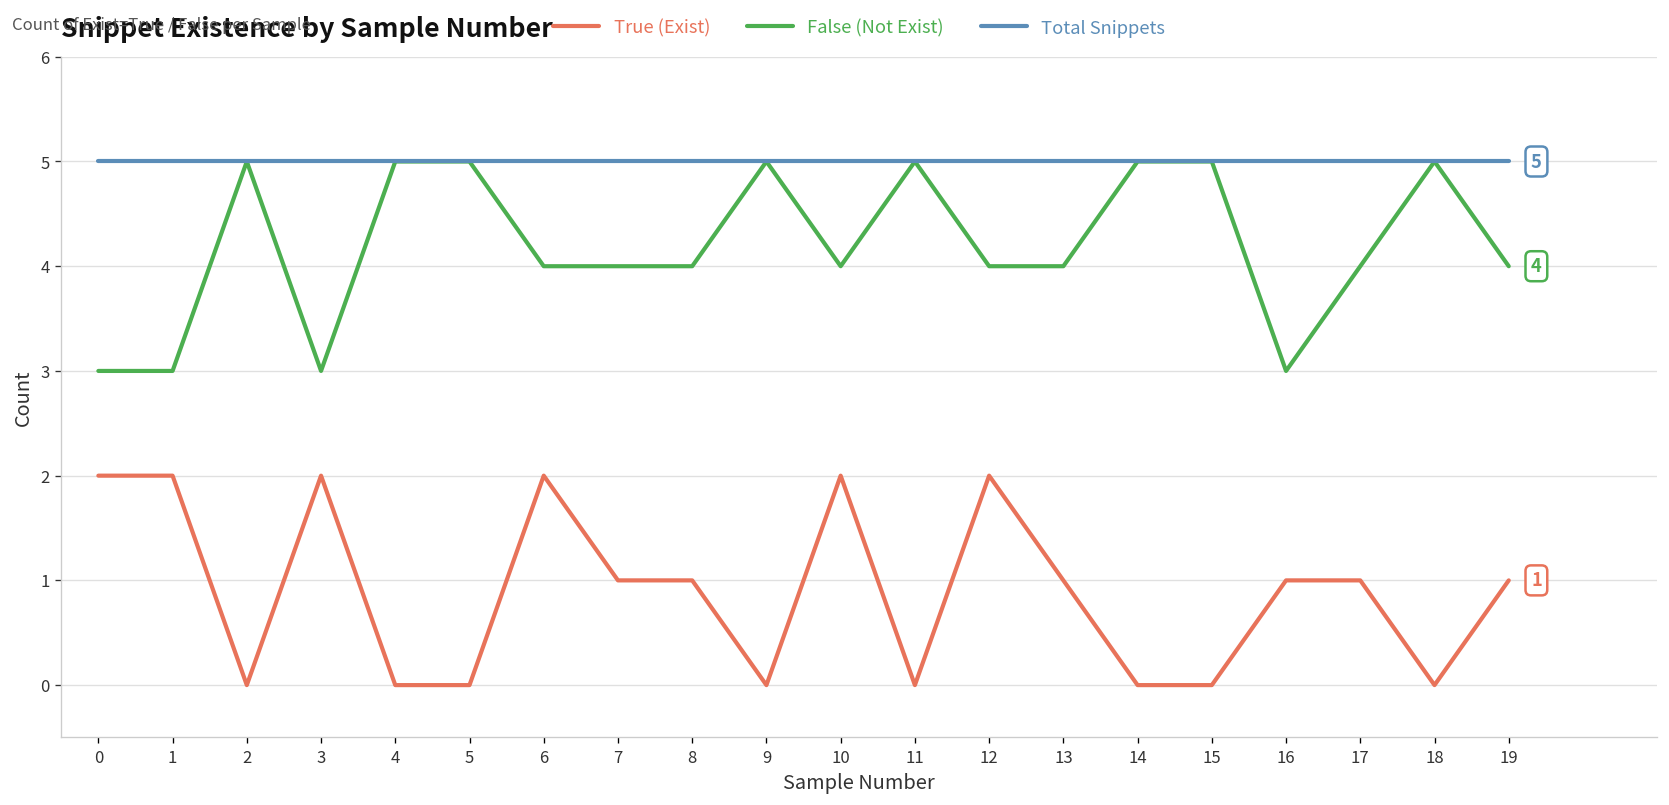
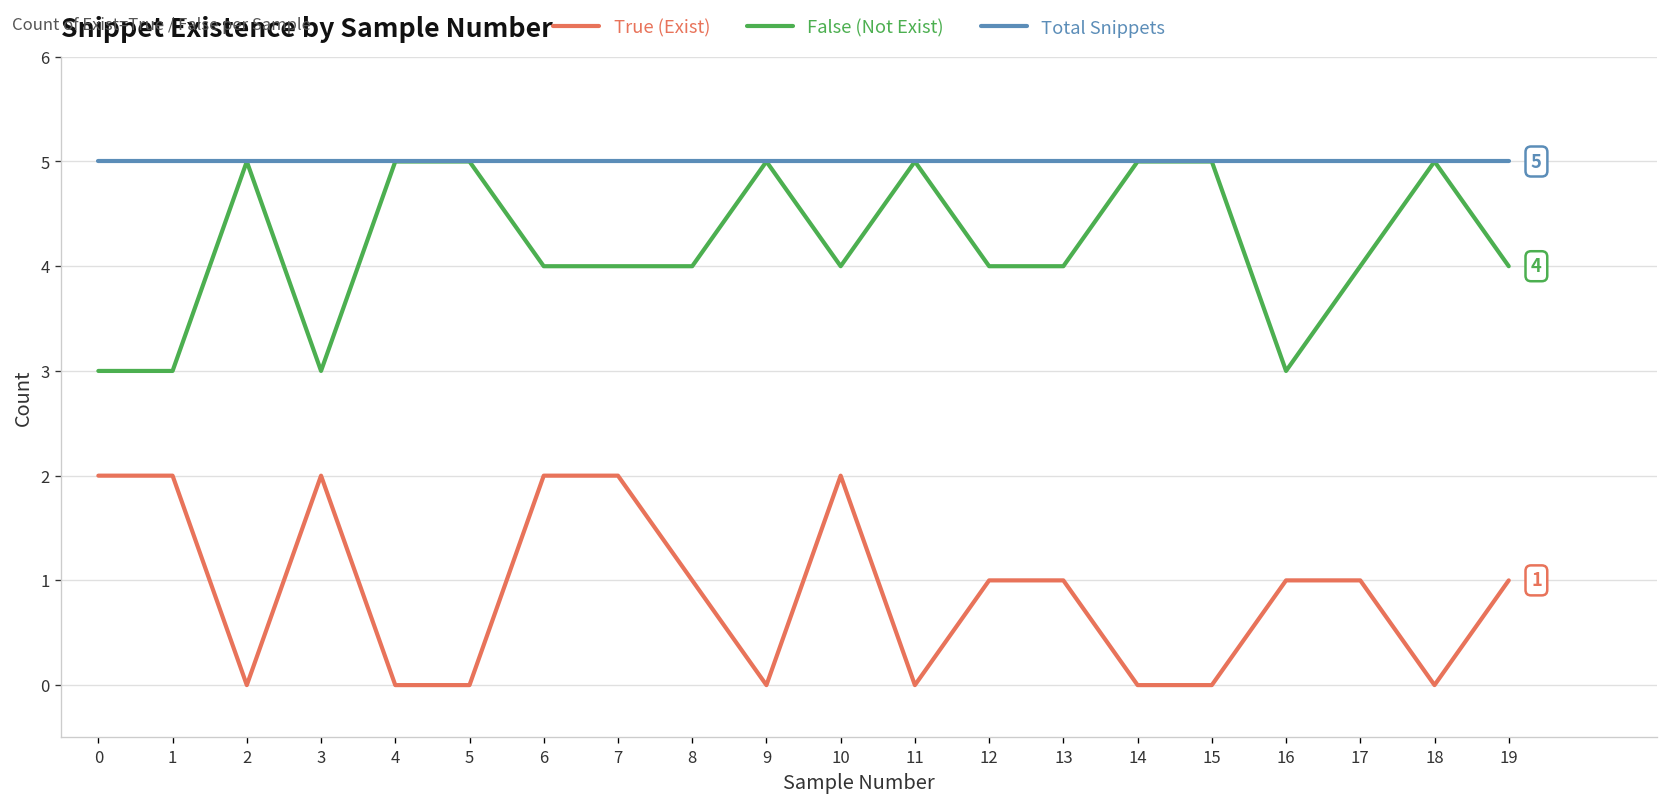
  {
    "True (Exist)": {
      "0": 2,
      "1": 2,
      "2": 0,
      "3": 2,
      "4": 0,
      "5": 0,
      "6": 2,
-     "7": 1,
+     "7": 2,
      "8": 1,
      "9": 0,
      "10": 2,
      "11": 0,
-     "12": 2,
+     "12": 1,
      "13": 1,
      "14": 0,
      "15": 0,
      "16": 1,
      "17": 1,
      "18": 0
    },
    "False (Not Exist)": {
      "0": 3,
      "1": 3,
      "3": 3,
      "6": 4,
      "7": 4,
      "8": 4,
      "10": 4,
      "12": 4,
      "13": 4,
      "16": 3,
      "17": 4
    },
    "Total Snippets": {
      "0": 5,
      "1": 5,
      "3": 5,
      "6": 5,
      "7": 5,
      "8": 5,
      "10": 5,
      "12": 5,
      "13": 5,
      "16": 5,
      "17": 5
    }
  }
